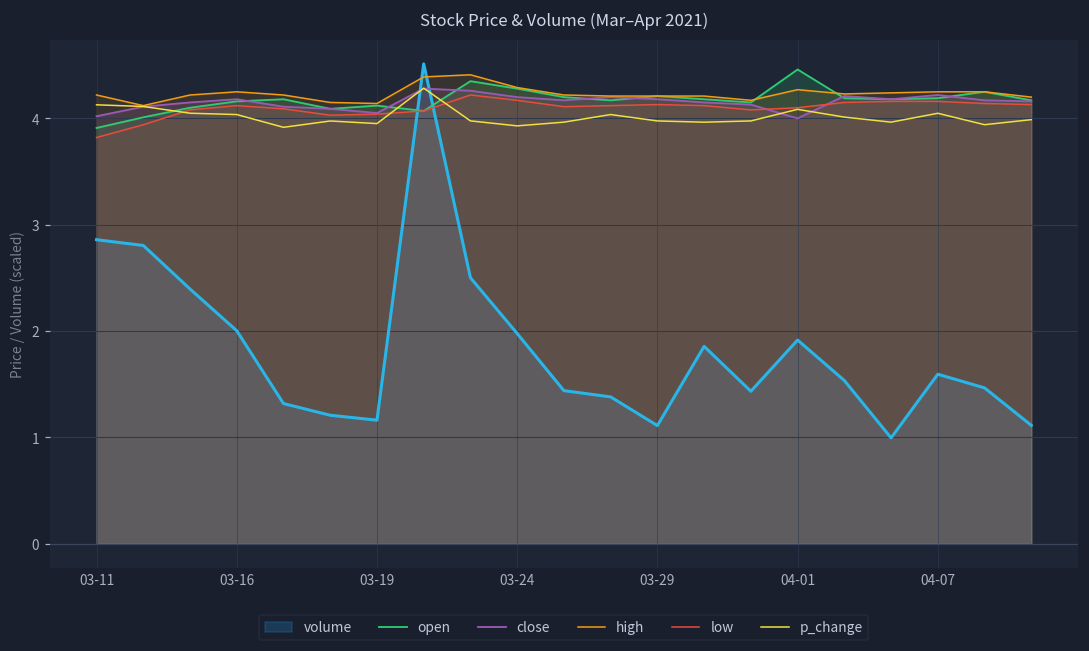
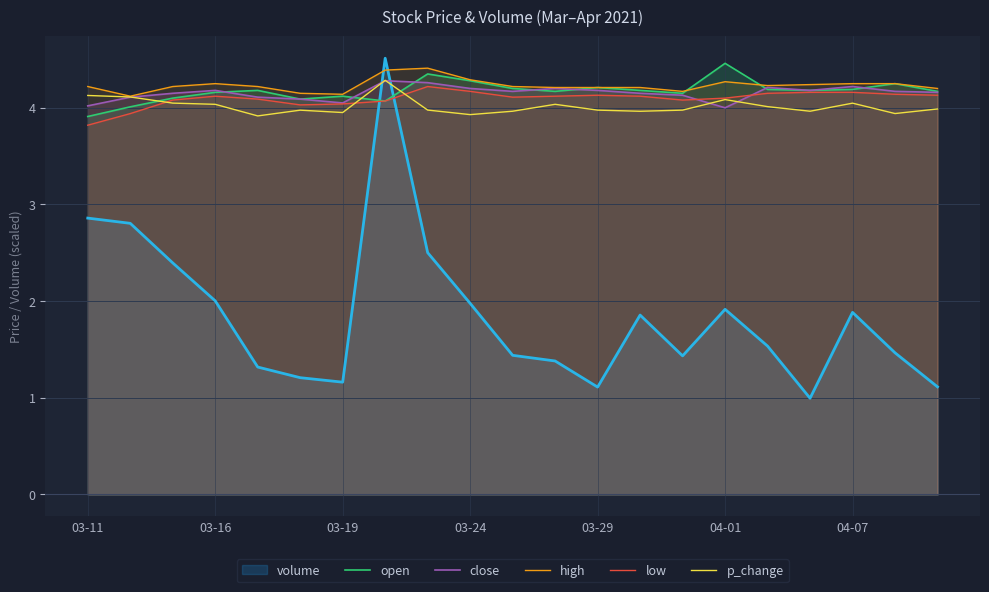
  {
    "volume": {
      "03-11": 2.9,
      "03-16": 2.0,
      "03-19": 1.2,
      "03-24": 2.0,
      "03-29": 1.1,
      "04-01": 1.9,
-     "04-07": 1.6
+     "04-07": 1.9
    },
    "open": {
      "03-11": 3.9,
      "04-01": 4.5,
      "04-07": 4.2
    },
    "close": {
      "03-11": 4.0,
      "03-24": 4.2,
      "03-29": 4.2,
      "04-01": 4.0,
      "04-07": 4.2
    },
    "high": {
      "03-11": 4.2,
      "03-16": 4.3,
      "04-01": 4.3,
      "04-07": 4.3
    },
    "low": {
      "03-11": 3.8,
      "03-16": 4.1,
      "03-24": 4.2,
      "03-29": 4.1,
      "04-07": 4.2
    },
    "p_change": {
      "03-11": 4.1,
      "03-16": 4.0,
      "03-19": 4.0,
      "03-24": 3.9,
      "03-29": 4.0,
      "04-07": 4.0
    }
  }
